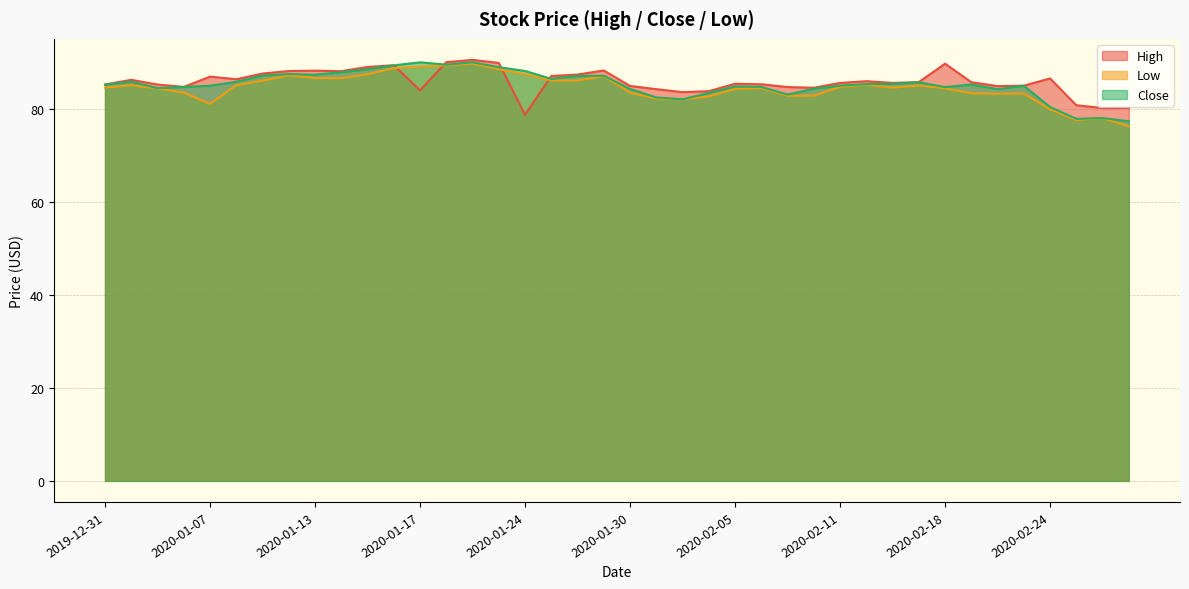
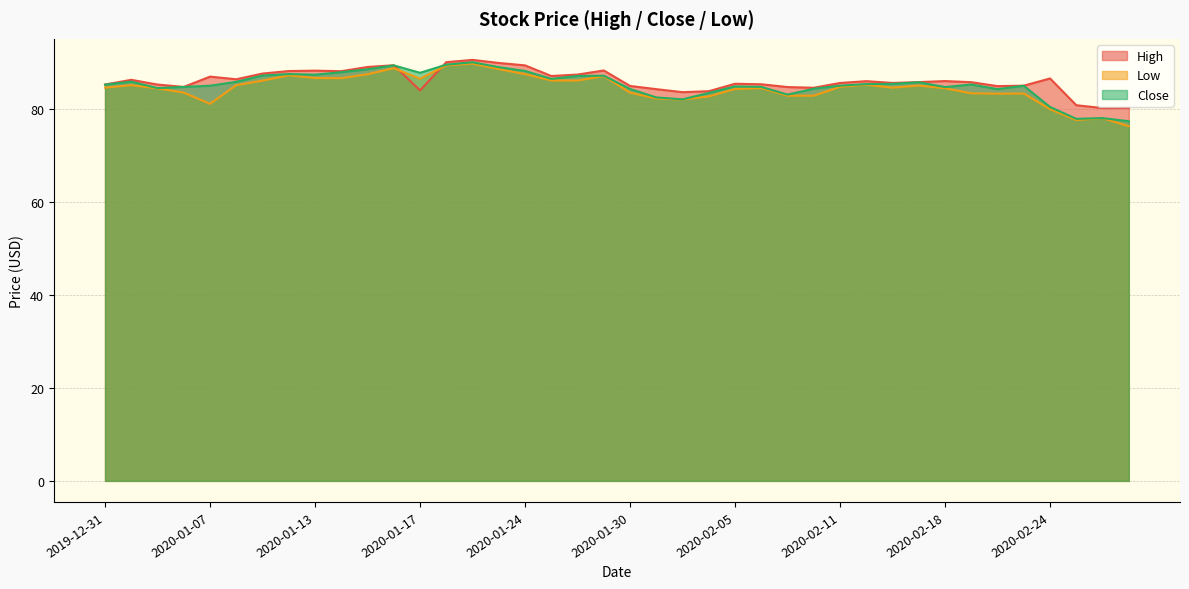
  {
    "High": {
      "2020-01-07": 87,
      "2020-01-13": 88,
      "2020-01-17": 84,
-     "2020-01-24": 79,
+     "2020-01-24": 89,
      "2020-01-30": 85,
      "2020-02-05": 86,
      "2020-02-11": 86,
-     "2020-02-18": 90,
+     "2020-02-18": 86,
      "2020-02-24": 87
    },
    "Low": {
      "2019-12-31": 85,
      "2020-01-07": 81,
      "2020-01-13": 87,
-     "2020-01-17": 89,
+     "2020-01-17": 87,
      "2020-01-24": 88,
      "2020-01-30": 84
    },
    "Close": {
      "2020-01-07": 85,
      "2020-01-13": 87,
-     "2020-01-17": 90,
+     "2020-01-17": 88,
      "2020-01-24": 88,
      "2020-01-30": 84
    }
  }
